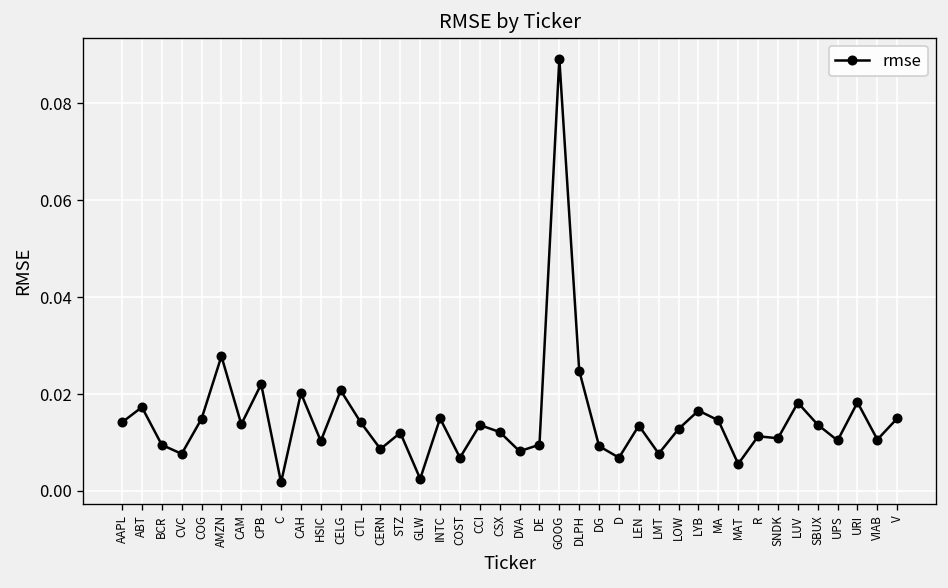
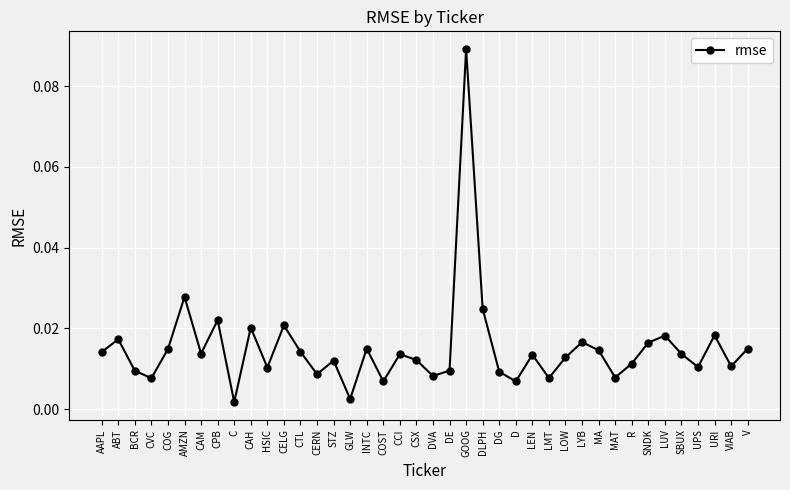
  {
    "AAPL": 0.014,
    "ABT": 0.017,
    "BCR": 0.010,
    "CVC": 0.008,
    "COG": 0.015,
    "AMZN": 0.028,
    "CAM": 0.014,
    "CPB": 0.022,
    "C": 0.002,
    "CAH": 0.020,
    "HSIC": 0.010,
    "CELG": 0.021,
    "CTL": 0.014,
    "CERN": 0.009,
    "STZ": 0.012,
    "GLW": 0.003,
    "INTC": 0.015,
    "COST": 0.007,
    "CCI": 0.014,
    "CSX": 0.012,
    "DVA": 0.008,
    "DE": 0.010,
    "GOOG": 0.089,
    "DLPH": 0.025,
    "DG": 0.009,
    "D": 0.007,
    "LEN": 0.013,
    "LMT": 0.008,
    "LOW": 0.013,
    "LYB": 0.017,
    "MA": 0.015,
-   "MAT": 0.006,
+   "MAT": 0.008,
    "R": 0.011,
-   "SNDK": 0.011,
+   "SNDK": 0.016,
    "LUV": 0.018,
    "SBUX": 0.014,
    "UPS": 0.010,
    "URI": 0.018,
    "VIAB": 0.011,
    "V": 0.015
  }
